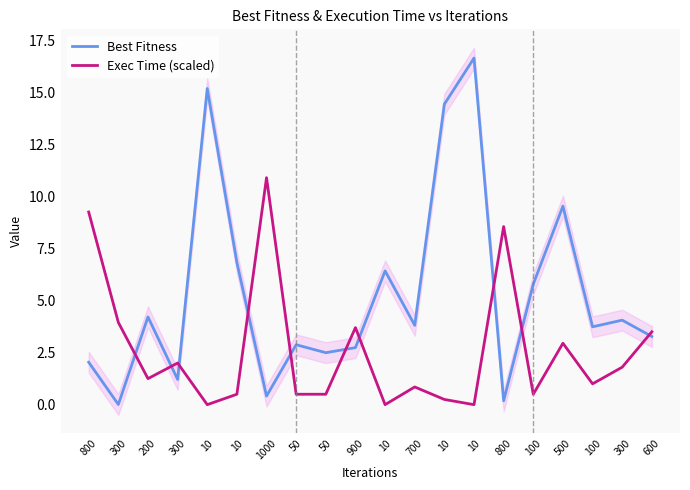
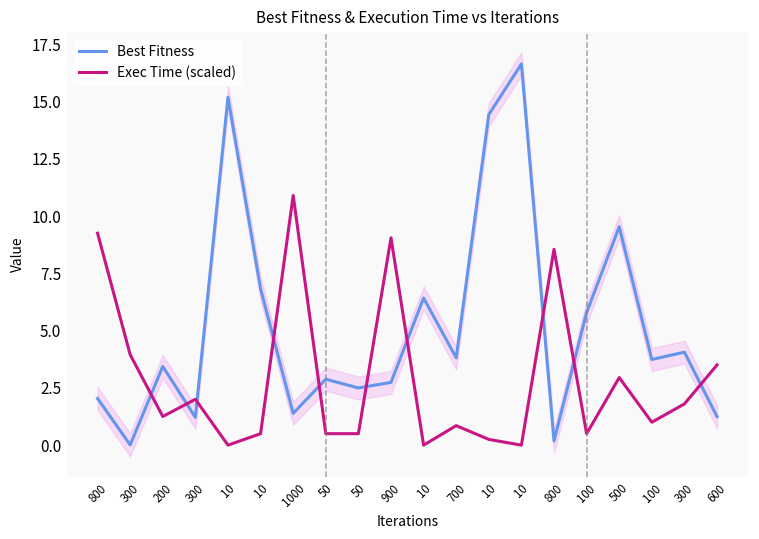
  {
    "Best Fitness": {
-     "200": 4.2,
-     "1000": 0.4,
+     "200": 3.4,
+     "1000": 1.4,
      "900": 2.7,
      "700": 3.8,
      "500": 9.5,
-     "600": 3.3
+     "600": 1.2
    },
    "Exec Time (scaled)": {
      "200": 1.3,
      "1000": 10.9,
-     "900": 3.7,
+     "900": 9.1,
      "700": 0.9,
      "500": 2.9,
      "600": 3.5
    }
  }
